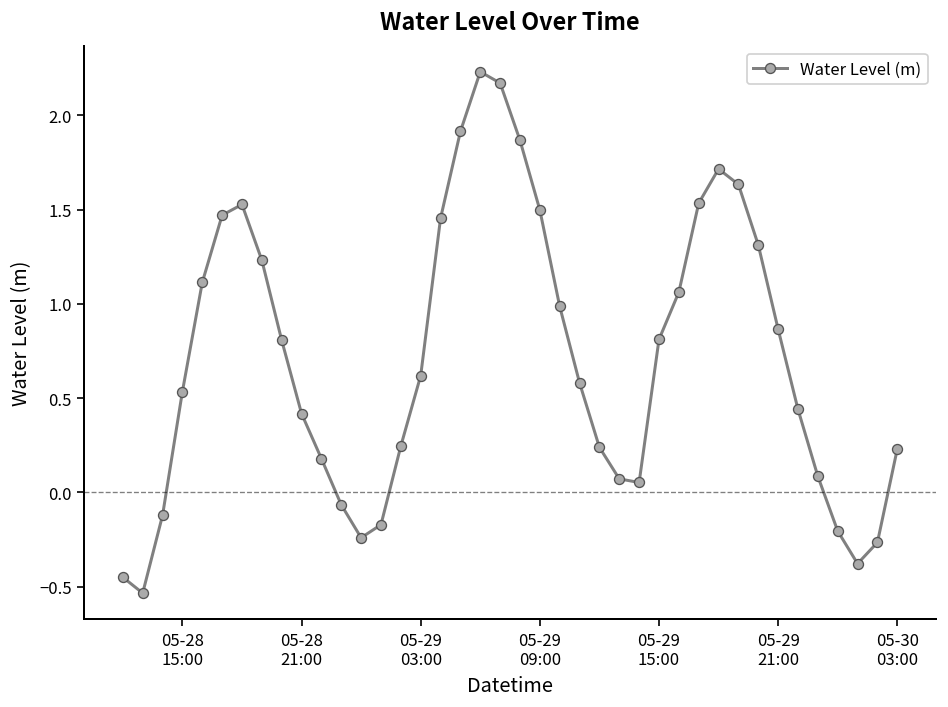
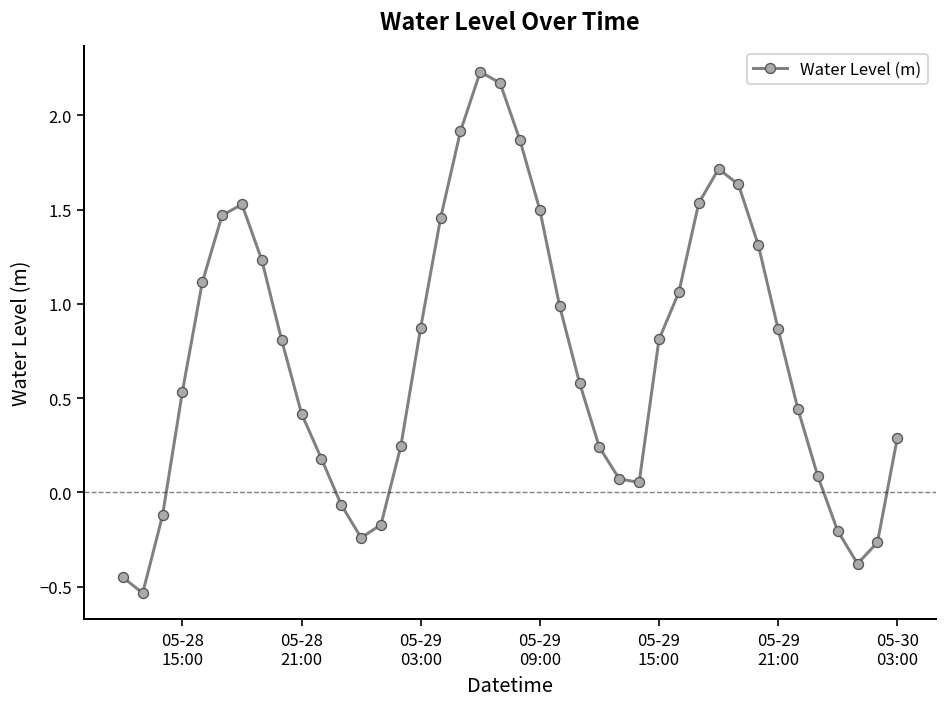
  {
    "05-28 15:00": 0.54,
    "05-28 21:00": 0.42,
-   "05-29 03:00": 0.62,
+   "05-29 03:00": 0.87,
    "05-29 09:00": 1.50,
    "05-29 15:00": 0.81,
    "05-29 21:00": 0.87,
-   "05-30 03:00": 0.23
+   "05-30 03:00": 0.29
  }
